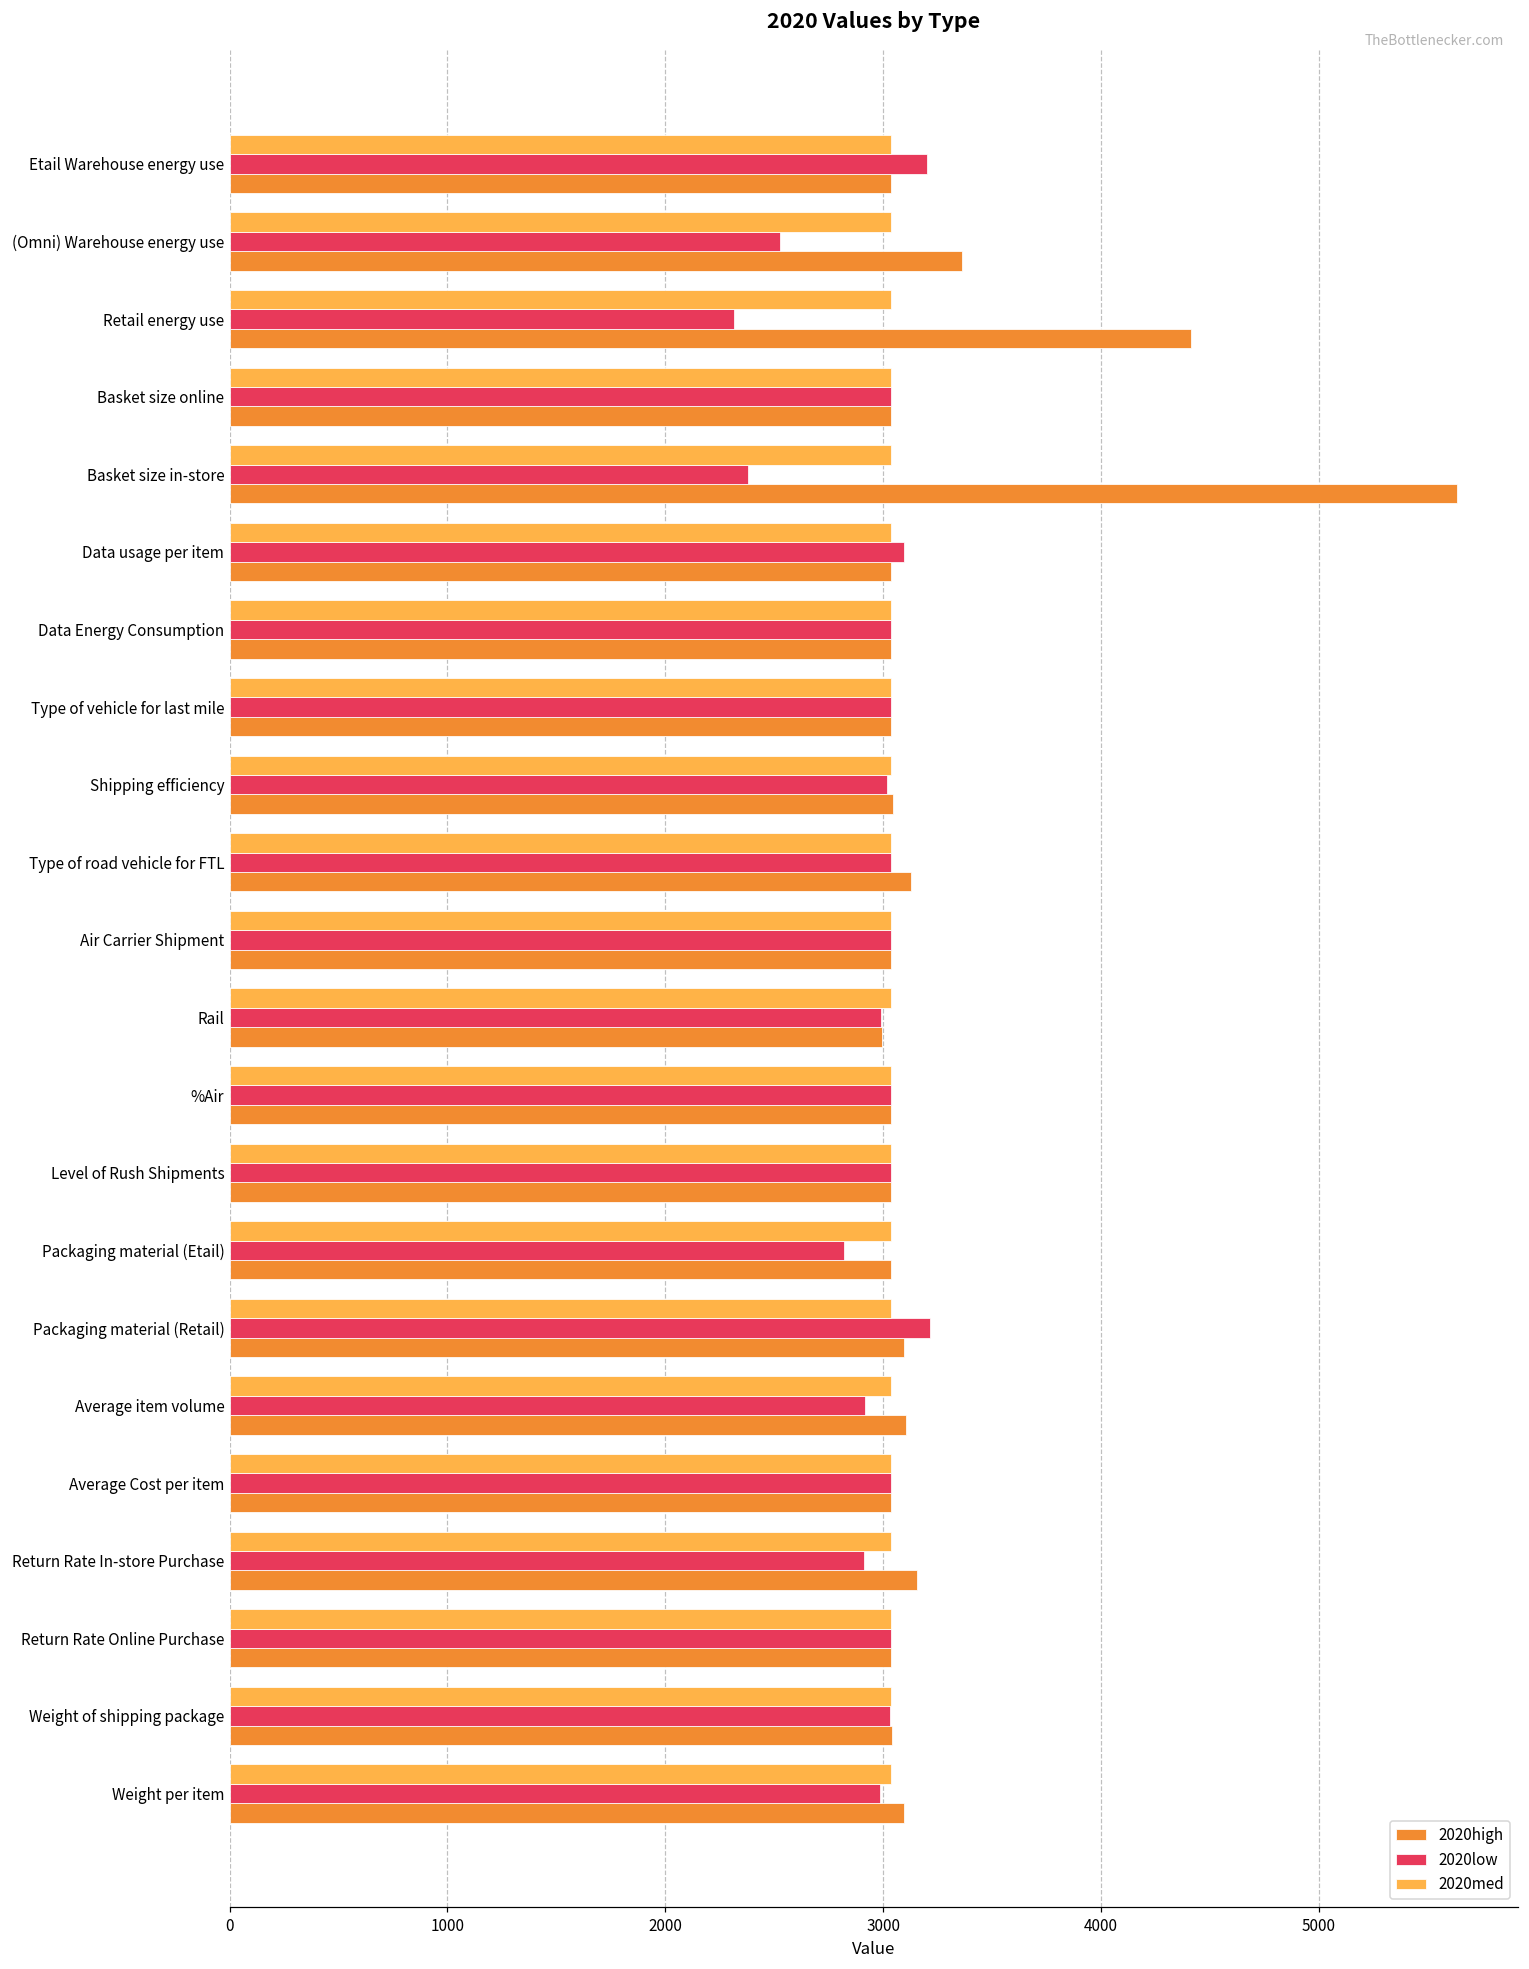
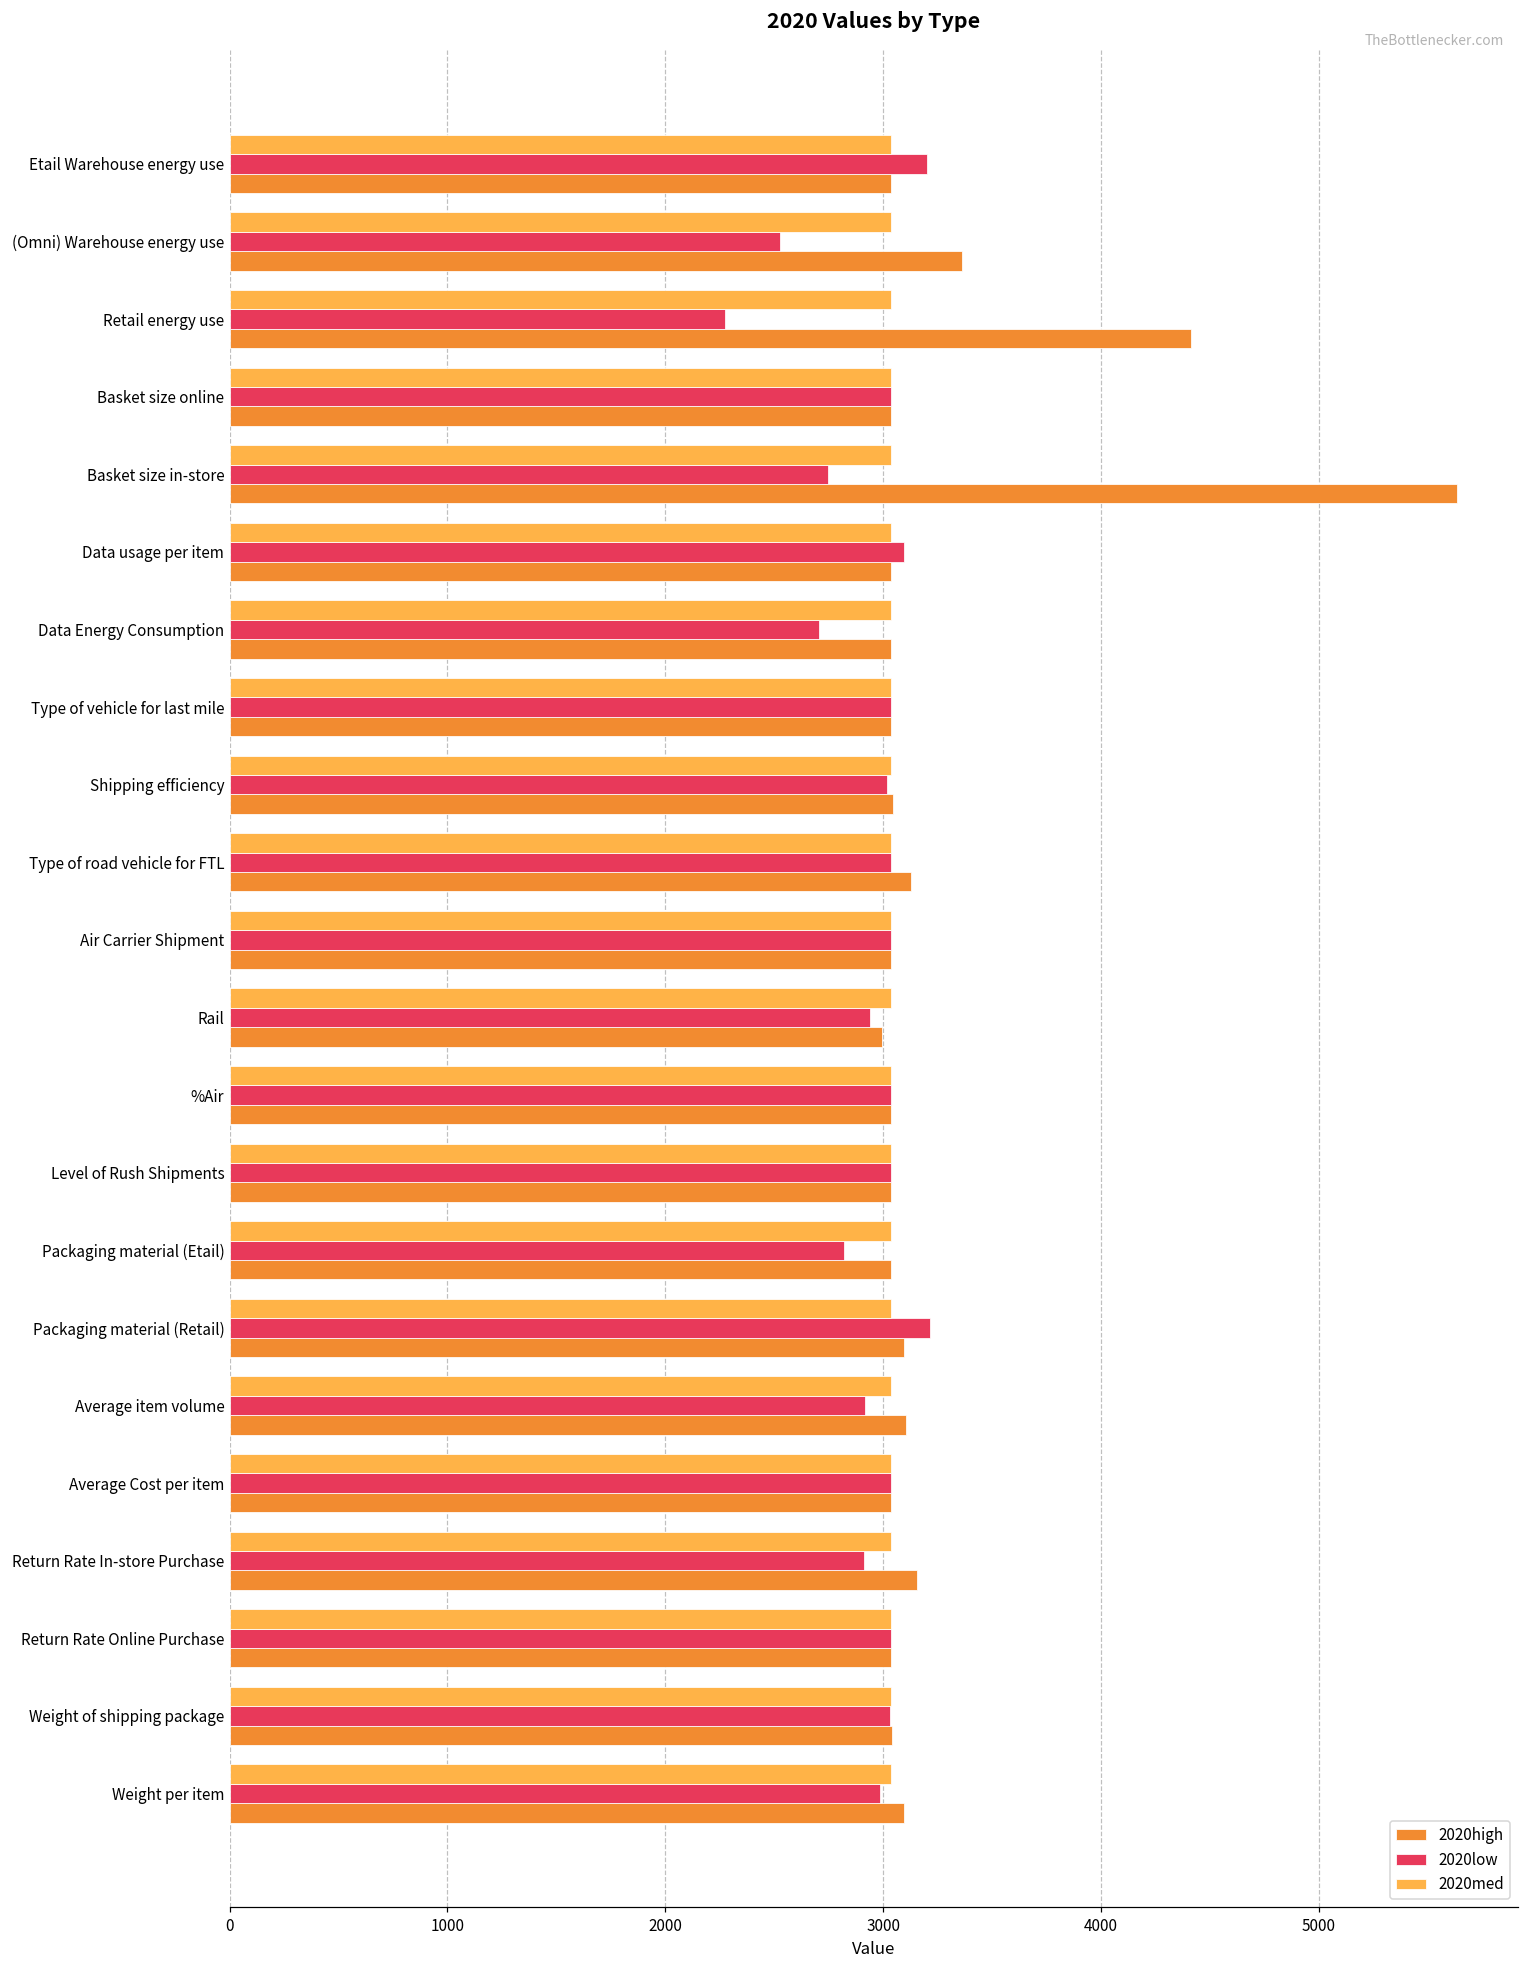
  {
    "2020low": {
      "Etail Warehouse energy use": 3200,
      "(Omni) Warehouse energy use": 2530,
-     "Retail energy use": 2320,
+     "Retail energy use": 2270,
      "Basket size online": 3030,
-     "Basket size in-store": 2380,
+     "Basket size in-store": 2750,
      "Data usage per item": 3100,
-     "Data Energy Consumption": 3030,
+     "Data Energy Consumption": 2700,
      "Type of vehicle for last mile": 3030,
      "Shipping efficiency": 3020,
      "Type of road vehicle for FTL": 3030,
      "Air Carrier Shipment": 3030,
-     "Rail": 2990,
+     "Rail": 2940,
      "%Air": 3030,
      "Level of Rush Shipments": 3030,
      "Packaging material (Etail)": 2820,
      "Packaging material (Retail)": 3220,
      "Average item volume": 2920,
      "Average Cost per item": 3030,
      "Return Rate In-store Purchase": 2910,
      "Return Rate Online Purchase": 3030,
      "Weight of shipping package": 3030,
      "Weight per item": 2980
    }
  }
